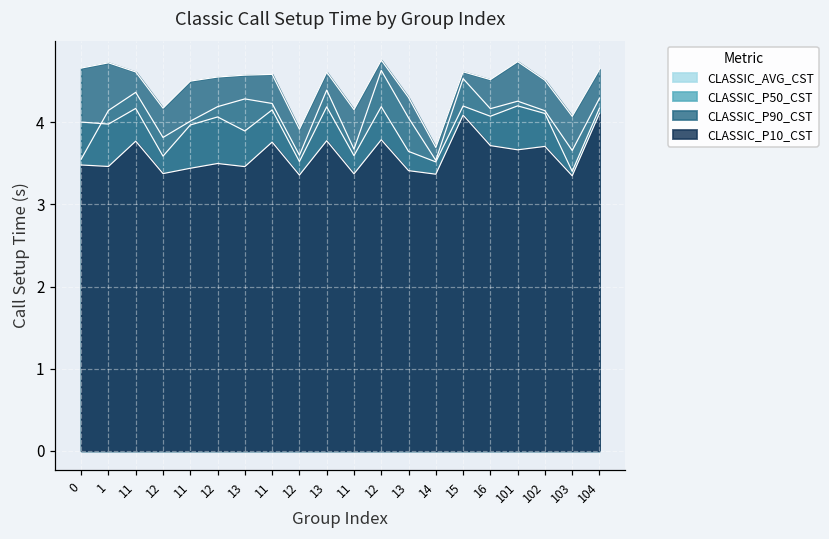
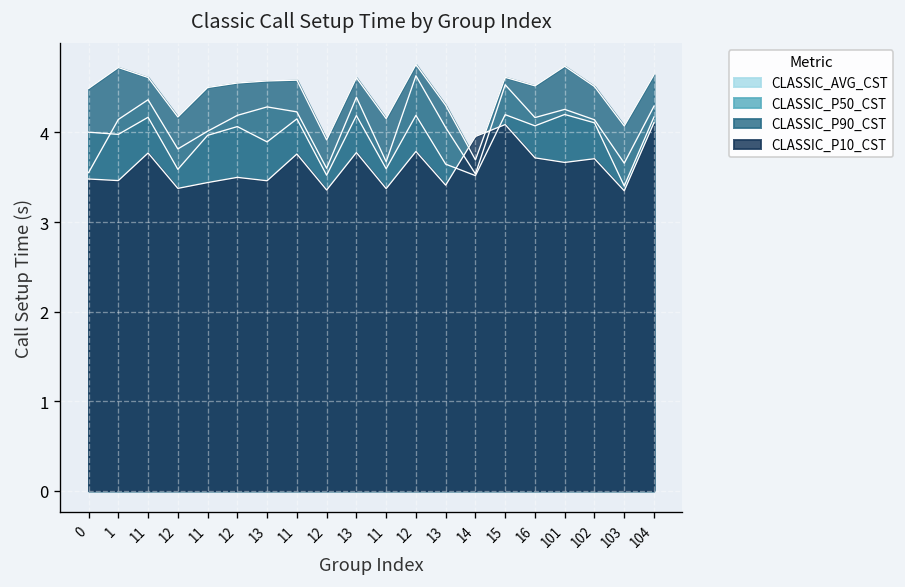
  {
    "CLASSIC_AVG_CST": {
      "0": 3.6,
      "1": 4.1,
      "15": 4.5,
      "16": 4.2,
      "101": 4.3,
      "102": 4.1,
      "103": 3.7,
      "104": 4.3
    },
    "CLASSIC_P50_CST": {
      "0": 4.0,
      "1": 4.0,
      "15": 4.2,
      "16": 4.1,
      "101": 4.2,
      "102": 4.1,
      "103": 3.4,
      "104": 4.2
    },
    "CLASSIC_P90_CST": {
-     "0": 4.7,
+     "0": 4.5,
      "1": 4.7,
      "14": 3.7,
      "15": 4.6,
      "16": 4.5,
      "101": 4.7,
      "102": 4.5,
      "103": 4.1,
      "104": 4.6
    },
    "CLASSIC_P10_CST": {
      "0": 3.5,
      "1": 3.5,
-     "14": 3.4,
+     "14": 4.0,
      "15": 4.1,
      "16": 3.7,
      "101": 3.7,
      "102": 3.7,
      "103": 3.3,
      "104": 4.1
    }
  }
